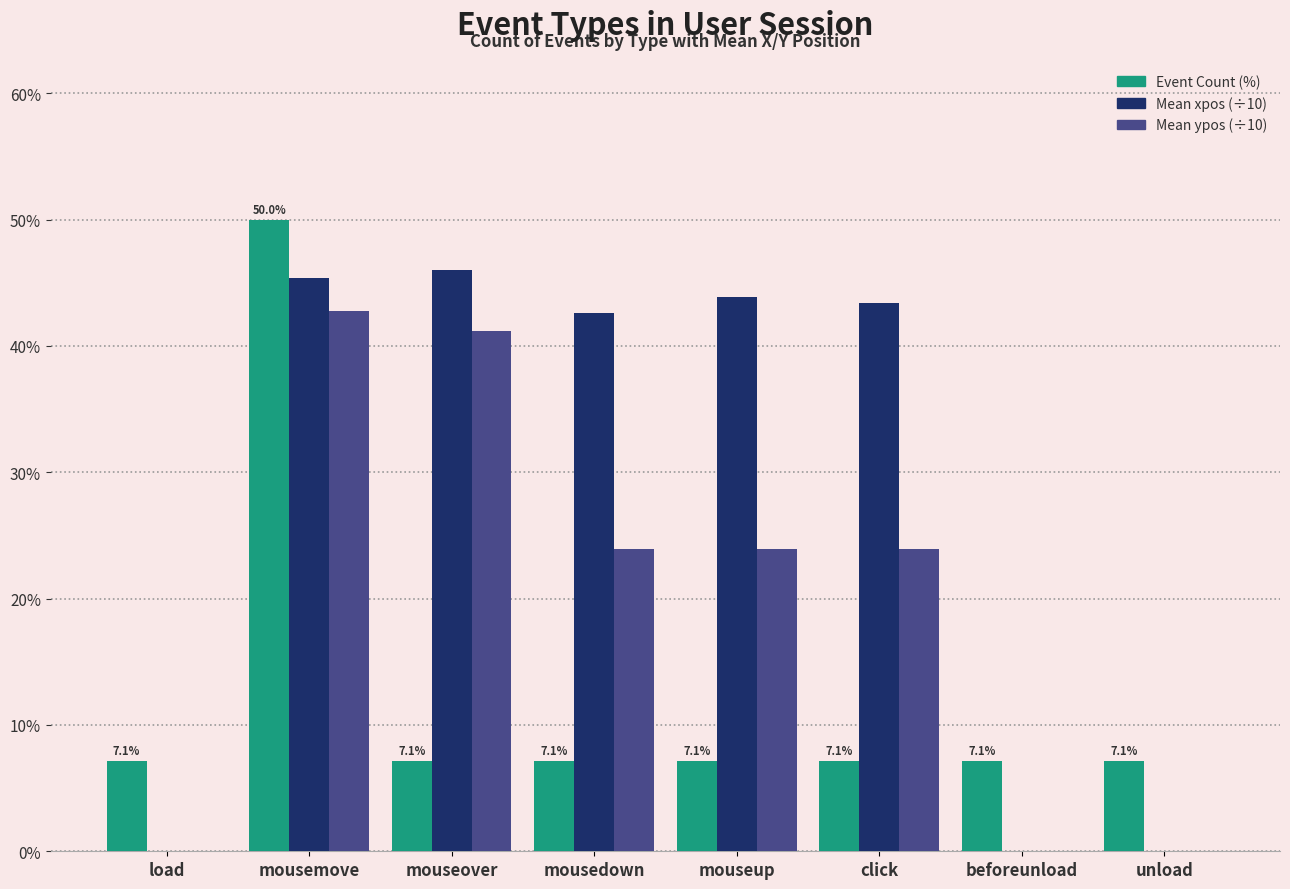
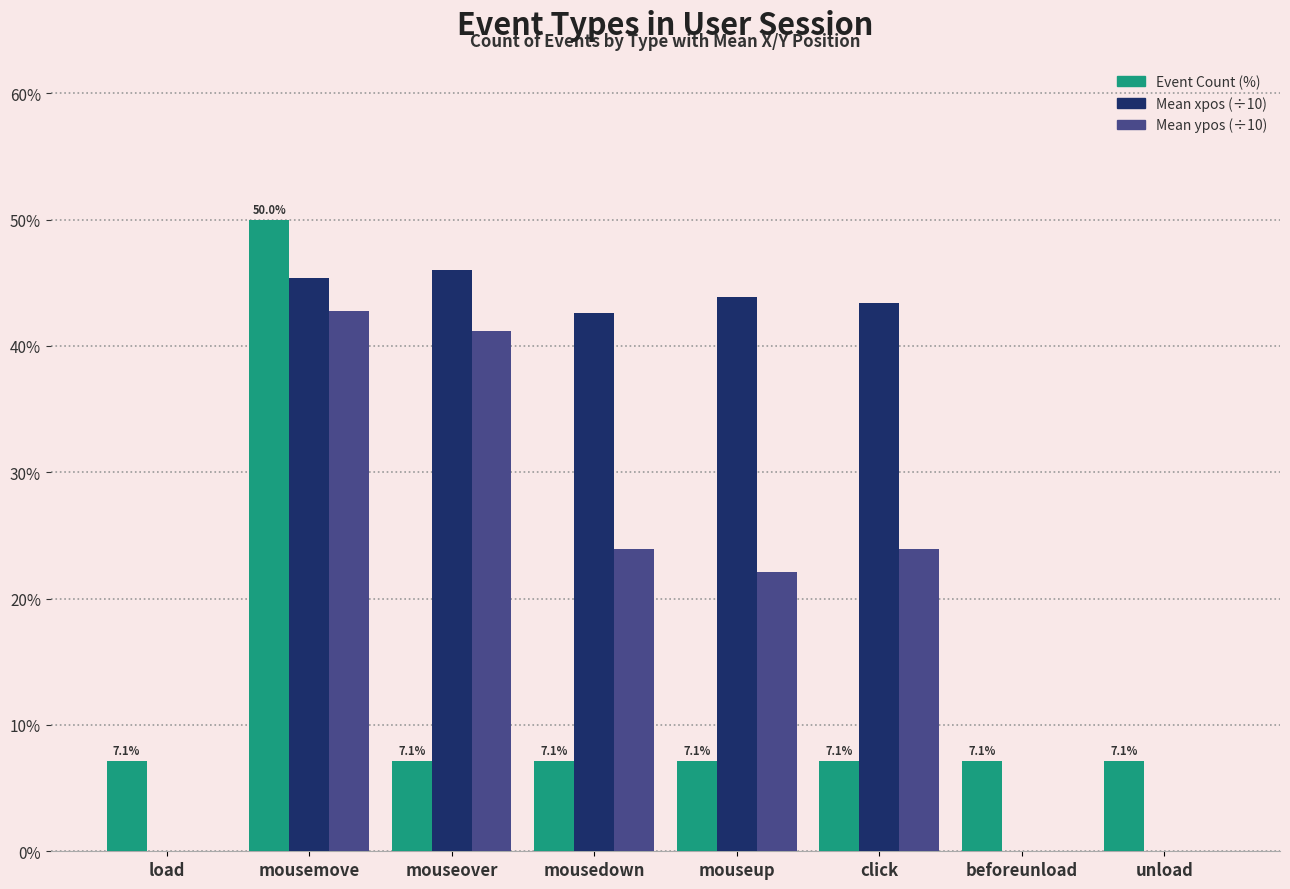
  {
    "Event Count (%)": {
      "load": "7.1%",
      "mousemove": "50.0%",
      "mouseover": "7.1%",
      "mousedown": "7.1%",
      "mouseup": "7.1%",
      "click": "7.1%",
      "beforeunload": "7.1%",
      "unload": "7.1%"
    },
    "Mean xpos (÷10)": {
      "load": "0.0%",
      "mousemove": "45.4%",
      "mouseover": "46.0%",
      "mousedown": "42.6%",
      "mouseup": "43.9%",
      "click": "43.4%",
      "beforeunload": "0.0%",
      "unload": "0.0%"
    },
    "Mean ypos (÷10)": {
      "load": "0.0%",
      "mousemove": "42.8%",
      "mouseover": "41.2%",
      "mousedown": "23.9%",
-     "mouseup": "23.9%",
+     "mouseup": "22.1%",
      "click": "23.9%",
      "beforeunload": "0.0%",
      "unload": "0.0%"
    }
  }
